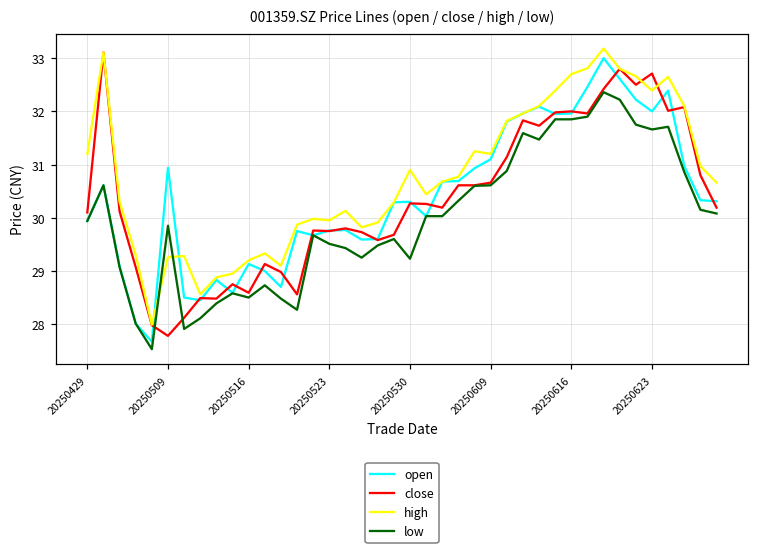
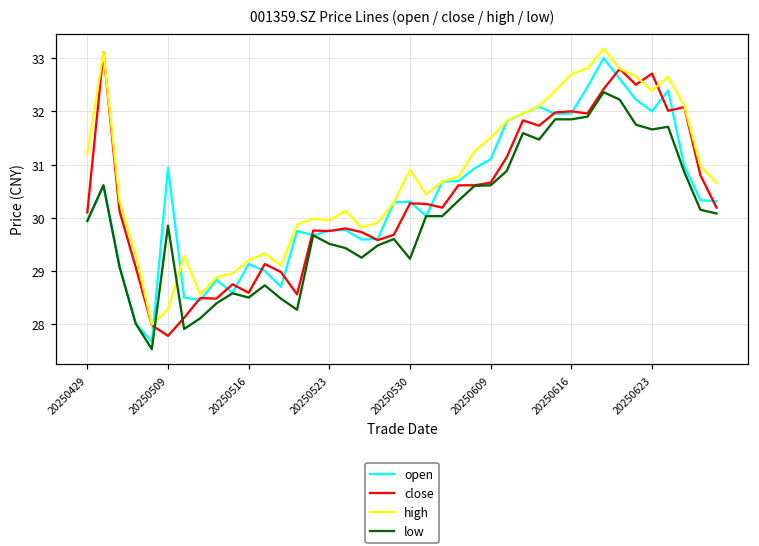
  {
    "open": {
      "20250509": 30.9,
      "20250516": 29.1,
      "20250609": 31.1,
      "20250623": 32.0
    },
    "close": {
      "20250509": 27.8,
      "20250516": 28.6,
      "20250623": 32.7
    },
    "high": {
-     "20250509": 29.3,
+     "20250509": 28.3,
      "20250516": 29.2,
      "20250523": 30.0,
      "20250530": 30.9,
-     "20250609": 31.2,
+     "20250609": 31.5,
      "20250616": 32.7,
      "20250623": 32.4
    },
    "low": {
      "20250509": 29.9,
      "20250516": 28.5,
      "20250523": 29.5,
      "20250530": 29.2,
      "20250616": 31.9,
      "20250623": 31.7
    }
  }
